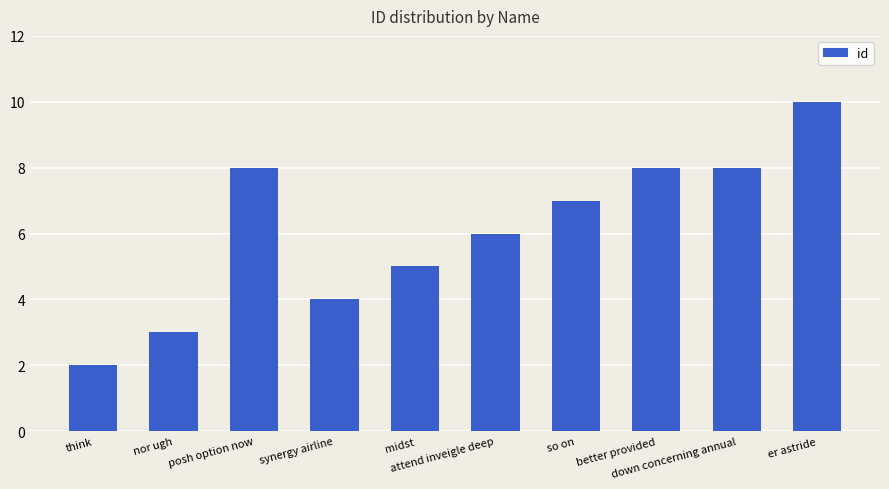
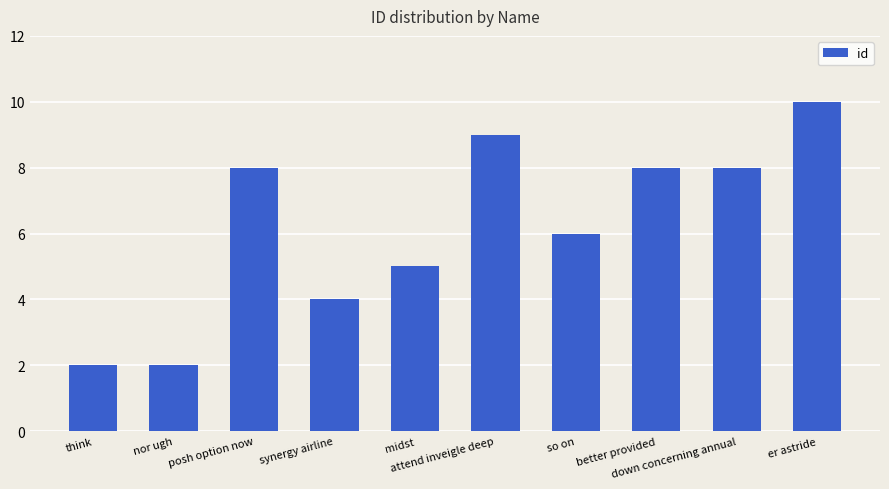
  {
    "think": 2,
-   "nor ugh": 3,
+   "nor ugh": 2,
    "posh option now": 8,
    "synergy airline": 4,
    "midst": 5,
-   "attend inveigle deep": 6,
-   "so on": 7,
+   "attend inveigle deep": 9,
+   "so on": 6,
    "better provided": 8,
    "down concerning annual": 8,
    "er astride": 10
  }
